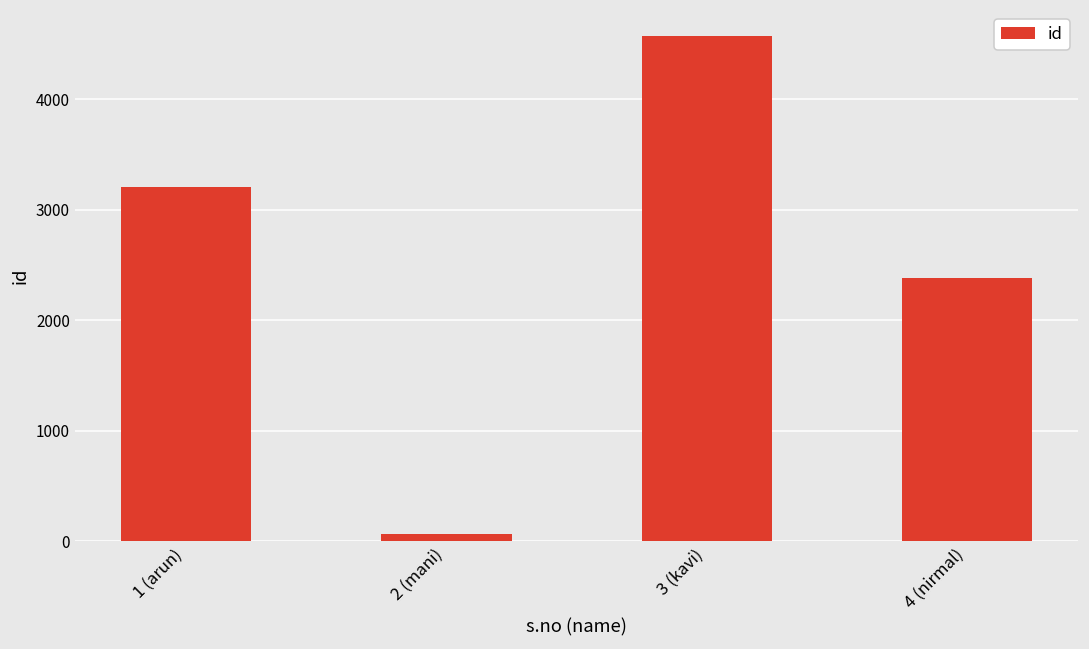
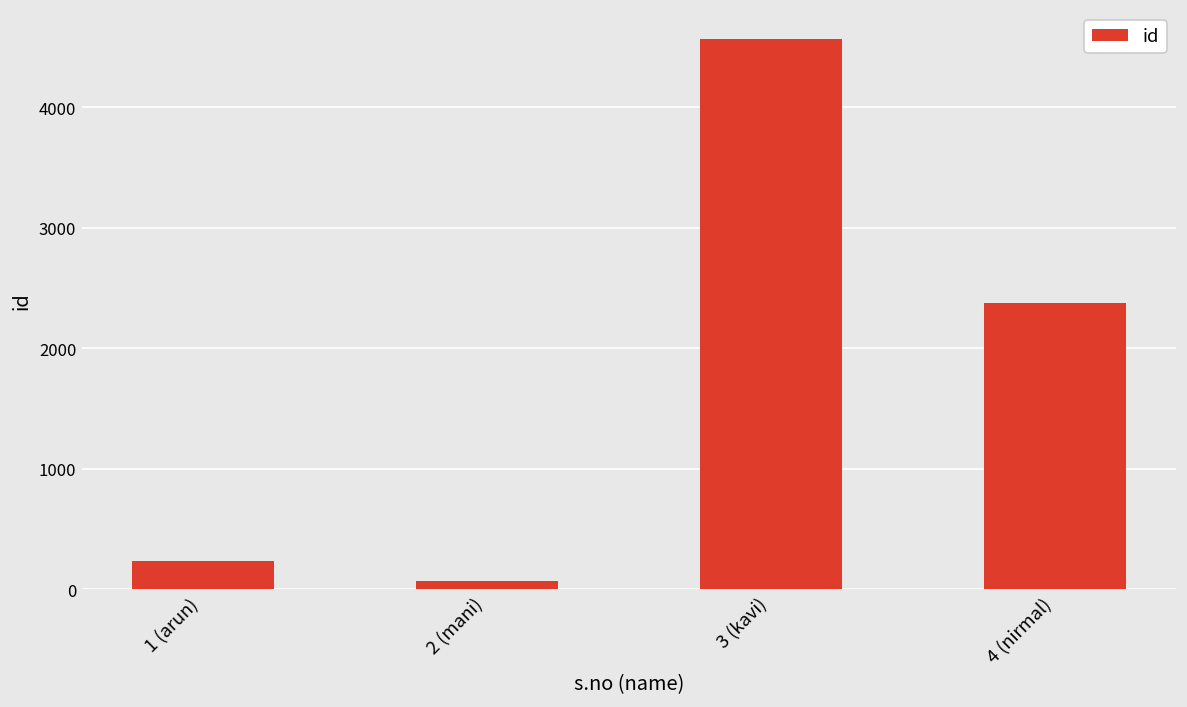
  {
-   "1 (arun)": 3210,
+   "1 (arun)": 230,
    "2 (mani)": 70,
    "3 (kavi)": 4570,
    "4 (nirmal)": 2380
  }
